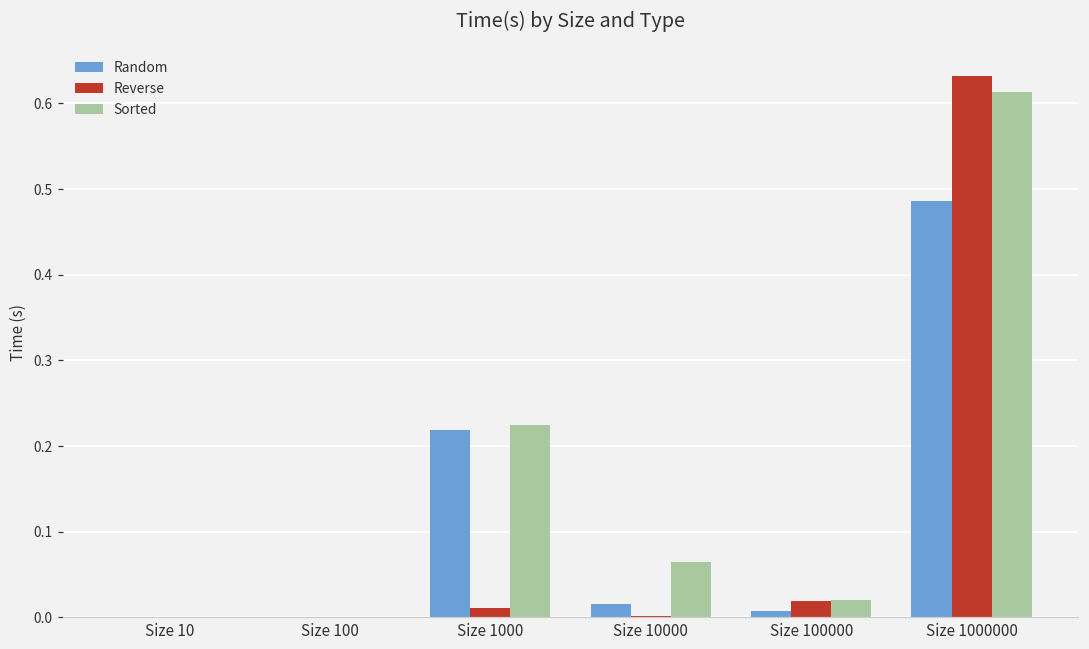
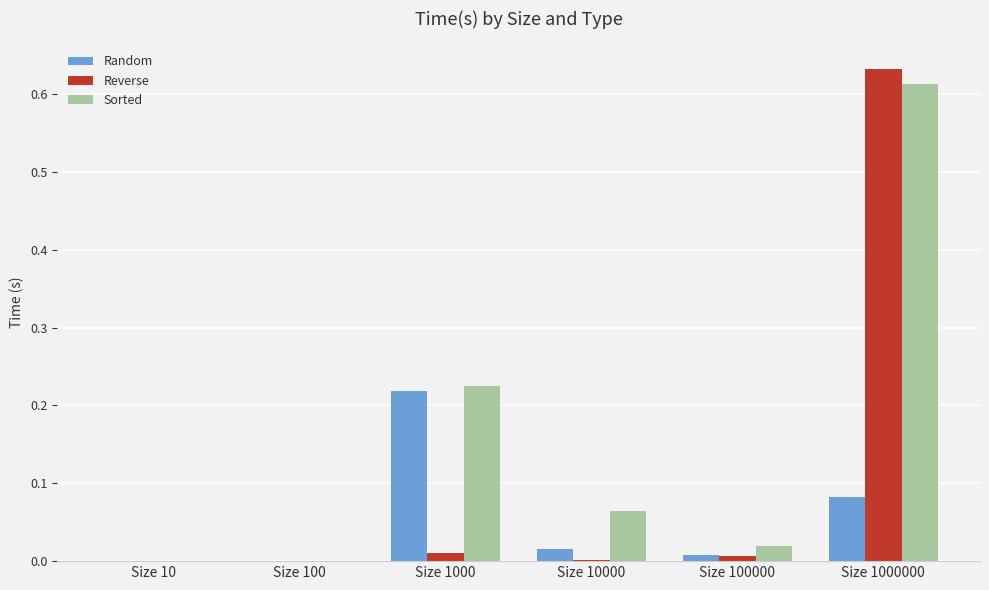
  {
    "Random": {
      "Size 1000": 0.22,
      "Size 10000": 0.02,
      "Size 100000": 0.01,
-     "Size 1000000": 0.49
+     "Size 1000000": 0.08
    },
    "Reverse": {
      "Size 1000": 0.01,
-     "Size 100000": 0.02,
+     "Size 100000": 0.01,
      "Size 1000000": 0.63
    },
    "Sorted": {
      "Size 1000": 0.22,
      "Size 10000": 0.06,
      "Size 100000": 0.02,
      "Size 1000000": 0.61
    }
  }
